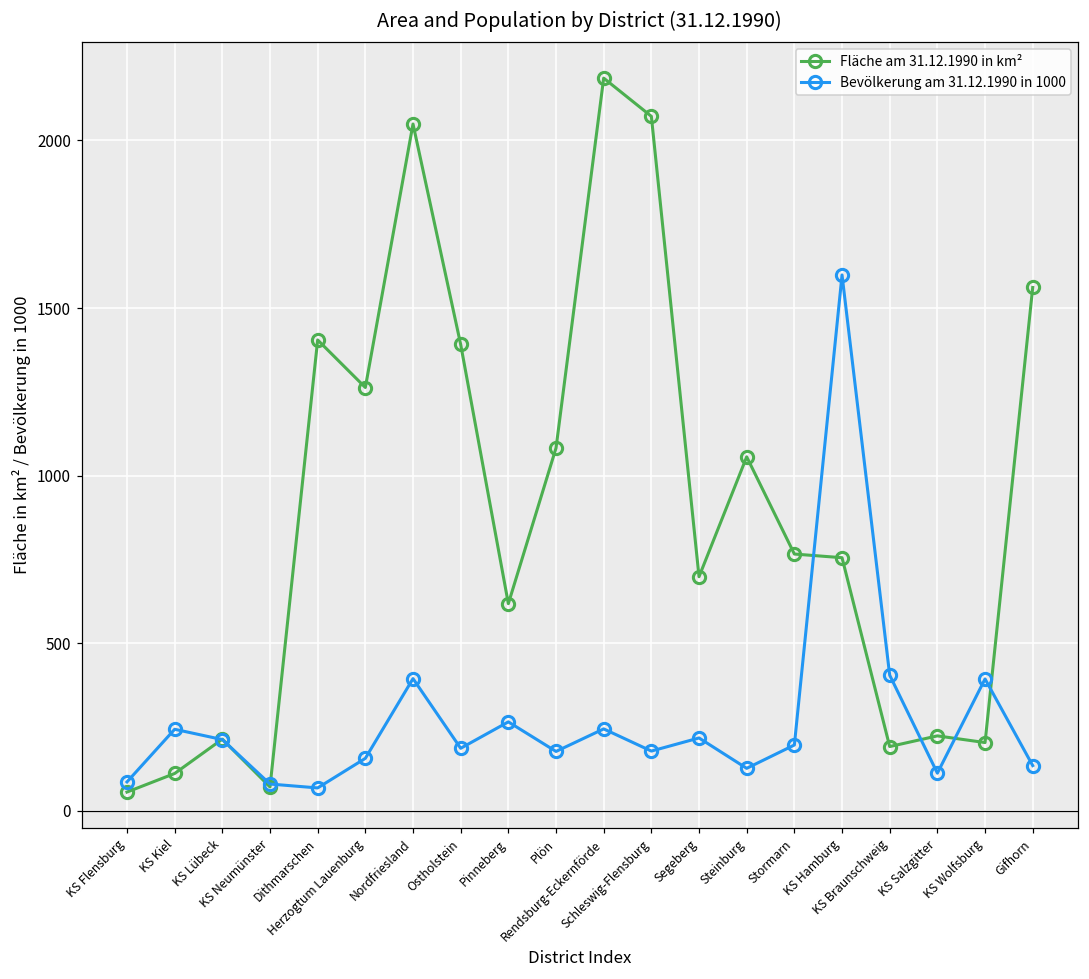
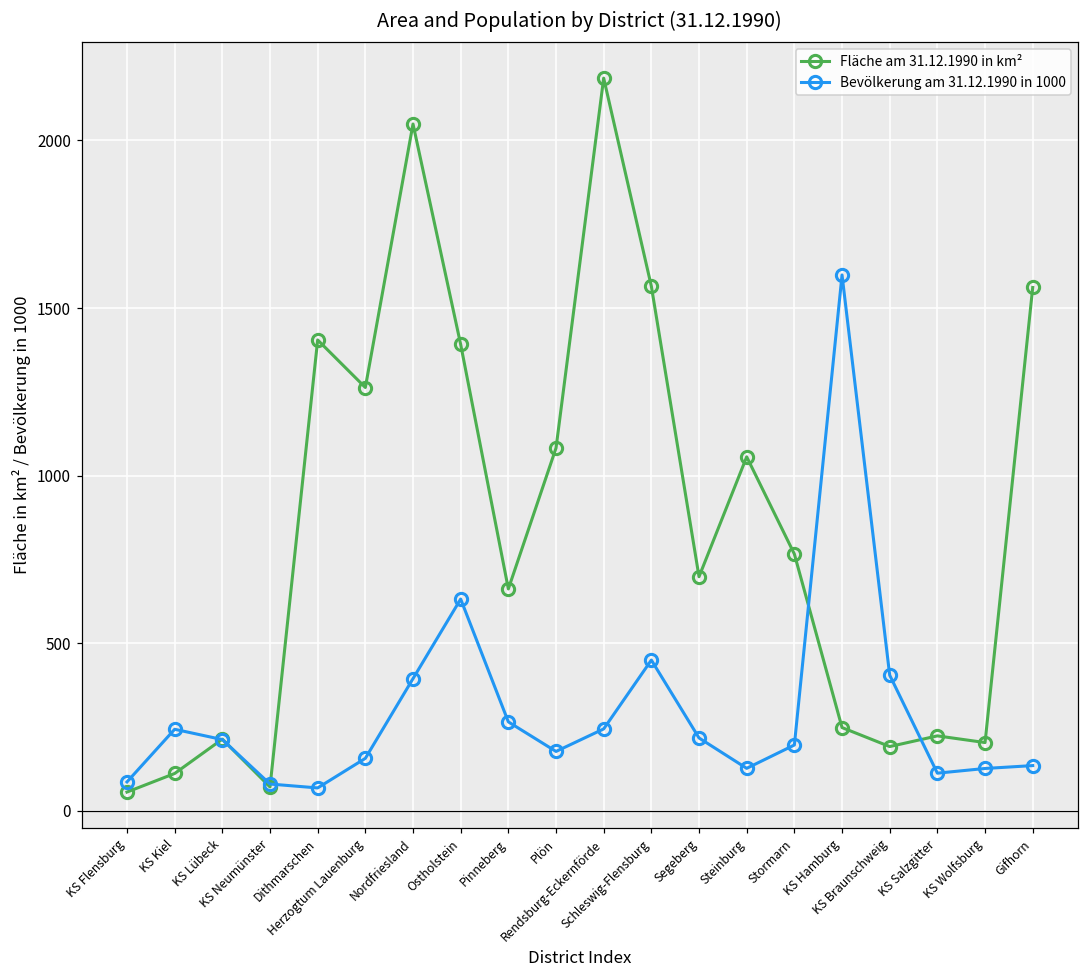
  {
    "Fläche am 31.12.1990 in km²": {
      "KS Flensburg": 60,
      "KS Kiel": 110,
      "KS Neumünster": 70,
      "Dithmarschen": 1400,
      "Herzogtum Lauenburg": 1260,
      "Nordfriesland": 2050,
      "Ostholstein": 1390,
-     "Pinneberg": 620,
+     "Pinneberg": 660,
      "Plön": 1080,
      "Rendsburg-Eckernförde": 2190,
-     "Schleswig-Flensburg": 2070,
+     "Schleswig-Flensburg": 1560,
      "Segeberg": 700,
      "Steinburg": 1060,
      "Stormarn": 770,
-     "KS Hamburg": 760,
+     "KS Hamburg": 250,
      "KS Braunschweig": 190,
      "KS Salzgitter": 220,
      "KS Wolfsburg": 200,
      "Gifhorn": 1560
    },
    "Bevölkerung am 31.12.1990 in 1000": {
      "KS Flensburg": 90,
      "KS Kiel": 240,
      "KS Neumünster": 80,
      "Dithmarschen": 70,
      "Herzogtum Lauenburg": 160,
      "Nordfriesland": 390,
-     "Ostholstein": 190,
+     "Ostholstein": 630,
      "Pinneberg": 270,
      "Plön": 180,
      "Rendsburg-Eckernförde": 240,
-     "Schleswig-Flensburg": 180,
+     "Schleswig-Flensburg": 450,
      "Segeberg": 220,
      "Steinburg": 130,
      "Stormarn": 200,
      "KS Hamburg": 1600,
      "KS Braunschweig": 400,
      "KS Salzgitter": 110,
-     "KS Wolfsburg": 390,
+     "KS Wolfsburg": 130,
      "Gifhorn": 140
    }
  }
